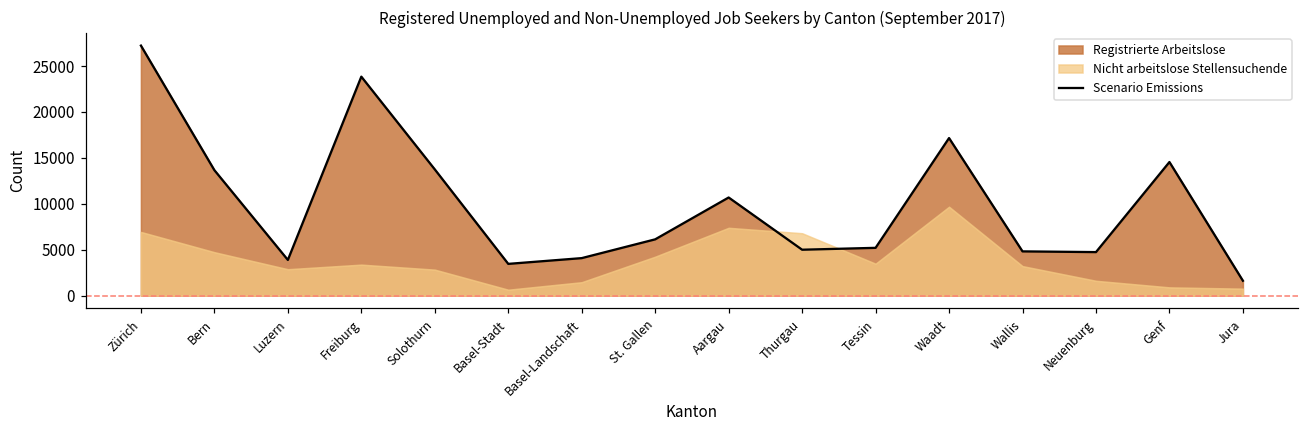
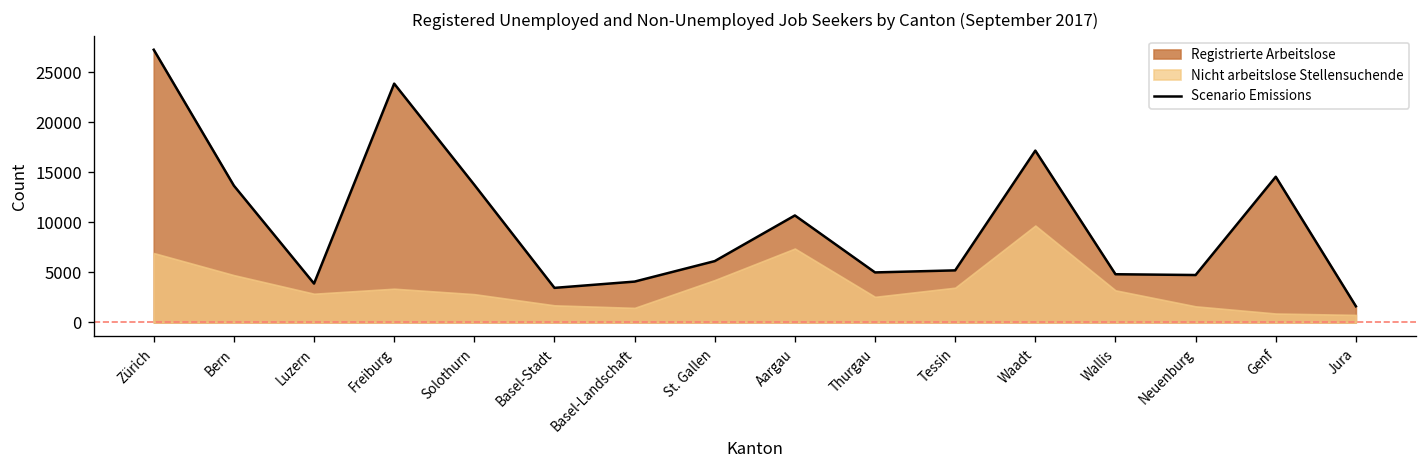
  {
    "Registrierte Arbeitslose": {
      "Zürich": 27000,
      "Bern": 14000,
      "Luzern": 4000,
      "Freiburg": 24000,
      "Solothurn": 14000,
      "Basel-Stadt": 3000,
      "Basel-Landschaft": 4000,
      "St. Gallen": 6000,
      "Aargau": 11000,
      "Thurgau": 5000,
      "Tessin": 5000,
      "Waadt": 17000,
      "Wallis": 5000,
      "Neuenburg": 5000,
      "Genf": 15000,
      "Jura": 2000
    },
    "Nicht arbeitslose Stellensuchende": {
      "Zürich": 7000,
      "Bern": 5000,
      "Luzern": 3000,
      "Freiburg": 3000,
      "Solothurn": 3000,
-     "Basel-Stadt": 1000,
+     "Basel-Stadt": 2000,
      "Basel-Landschaft": 1000,
      "St. Gallen": 4000,
      "Aargau": 7000,
-     "Thurgau": 7000,
+     "Thurgau": 3000,
      "Tessin": 3000,
      "Waadt": 10000,
      "Wallis": 3000,
      "Neuenburg": 2000,
      "Genf": 1000,
      "Jura": 1000
    }
  }
